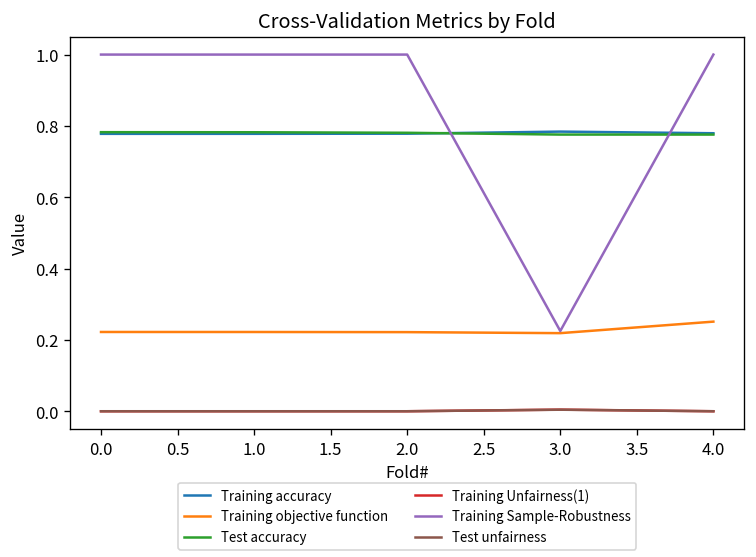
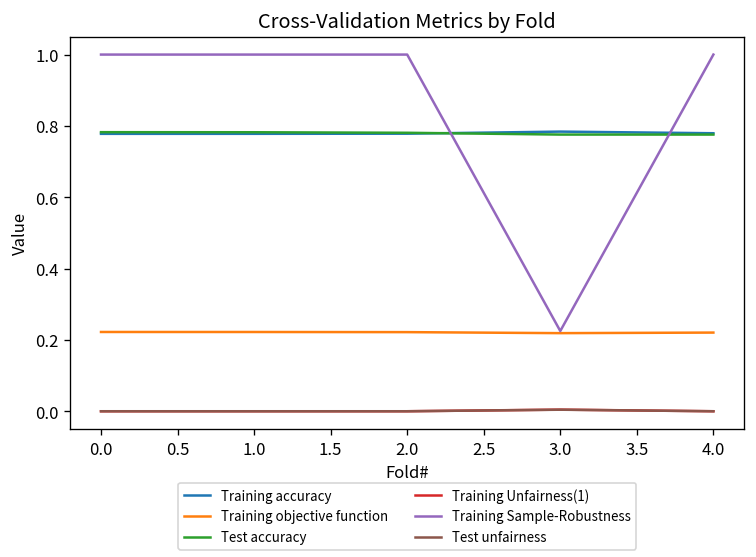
  {
    "Training objective function": {
      "0.0": 0.22,
      "1.0": 0.22,
      "2.0": 0.22,
-     "4.0": 0.25
+     "4.0": 0.22
    },
    "Test unfairness": {
      "0.0": 0.00,
      "1.0": 0.00,
      "2.0": 0.00,
      "3.0": 0.00,
      "4.0": 0.00
    },
    "Training Sample-Robustness": {
      "0.0": 1.00,
      "1.0": 1.00,
      "2.0": 1.00,
      "4.0": 1.00
    }
  }
